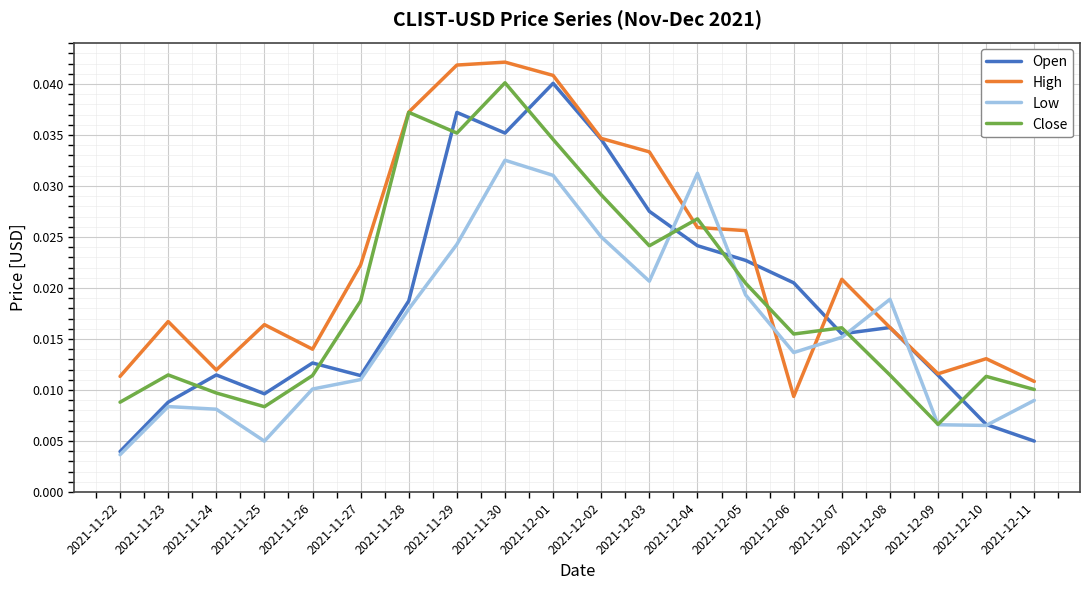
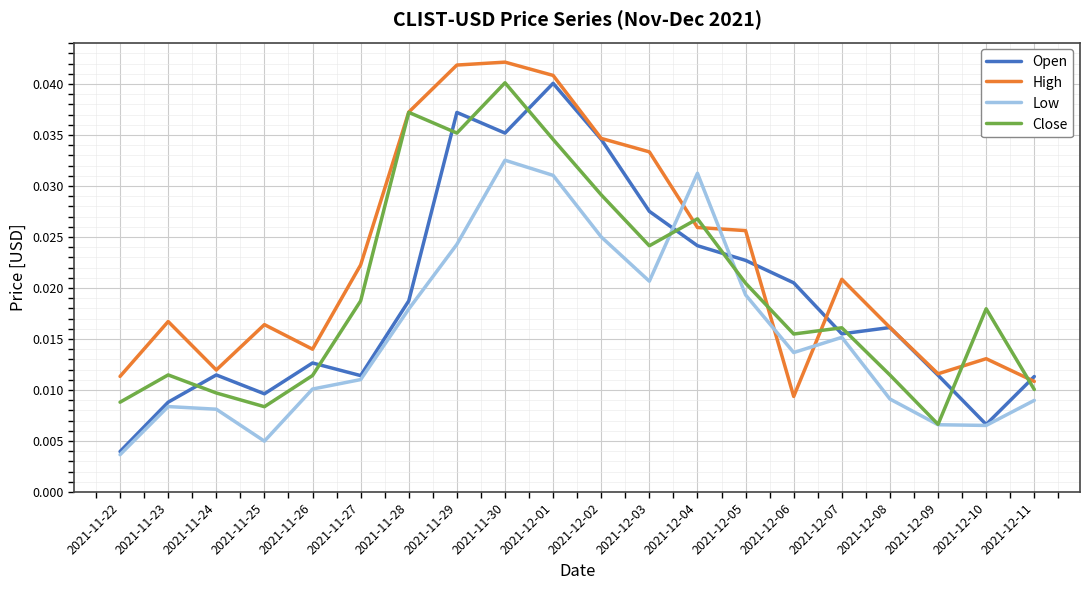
  {
    "Open": {
      "2021-11-22": 0.0040,
      "2021-11-23": 0.0088,
      "2021-11-24": 0.0115,
      "2021-11-25": 0.0096,
      "2021-11-26": 0.0127,
      "2021-11-27": 0.0114,
      "2021-11-28": 0.0187,
      "2021-11-29": 0.0372,
      "2021-11-30": 0.0352,
      "2021-12-01": 0.0401,
      "2021-12-03": 0.0275,
      "2021-12-04": 0.0242,
      "2021-12-05": 0.0227,
      "2021-12-06": 0.0205,
      "2021-12-07": 0.0155,
-     "2021-12-11": 0.0050
+     "2021-12-11": 0.0113
    },
    "High": {
      "2021-11-22": 0.0113,
      "2021-11-23": 0.0167,
      "2021-11-24": 0.0120,
      "2021-11-25": 0.0164,
      "2021-11-26": 0.0140,
      "2021-11-27": 0.0223,
      "2021-11-29": 0.0419,
      "2021-11-30": 0.0422,
      "2021-12-01": 0.0409,
      "2021-12-03": 0.0334,
      "2021-12-04": 0.0259,
      "2021-12-05": 0.0256,
      "2021-12-06": 0.0094,
      "2021-12-07": 0.0209,
      "2021-12-10": 0.0131,
      "2021-12-11": 0.0108
    },
    "Low": {
      "2021-11-22": 0.0037,
      "2021-11-23": 0.0084,
      "2021-11-24": 0.0081,
      "2021-11-25": 0.0050,
      "2021-11-26": 0.0101,
      "2021-11-27": 0.0110,
      "2021-11-28": 0.0179,
      "2021-11-29": 0.0243,
      "2021-11-30": 0.0325,
      "2021-12-01": 0.0311,
      "2021-12-02": 0.0250,
      "2021-12-03": 0.0207,
      "2021-12-04": 0.0313,
      "2021-12-05": 0.0193,
      "2021-12-06": 0.0137,
      "2021-12-07": 0.0152,
-     "2021-12-08": 0.0189,
+     "2021-12-08": 0.0091,
      "2021-12-11": 0.0090
    },
    "Close": {
      "2021-11-22": 0.0088,
      "2021-11-23": 0.0115,
      "2021-11-24": 0.0097,
      "2021-11-25": 0.0084,
      "2021-11-26": 0.0114,
      "2021-11-27": 0.0187,
      "2021-11-29": 0.0352,
      "2021-11-30": 0.0401,
      "2021-12-01": 0.0346,
      "2021-12-02": 0.0291,
      "2021-12-03": 0.0241,
      "2021-12-04": 0.0268,
      "2021-12-05": 0.0205,
      "2021-12-06": 0.0155,
      "2021-12-07": 0.0161,
      "2021-12-08": 0.0115,
-     "2021-12-10": 0.0113,
+     "2021-12-10": 0.0180,
      "2021-12-11": 0.0101
    }
  }
